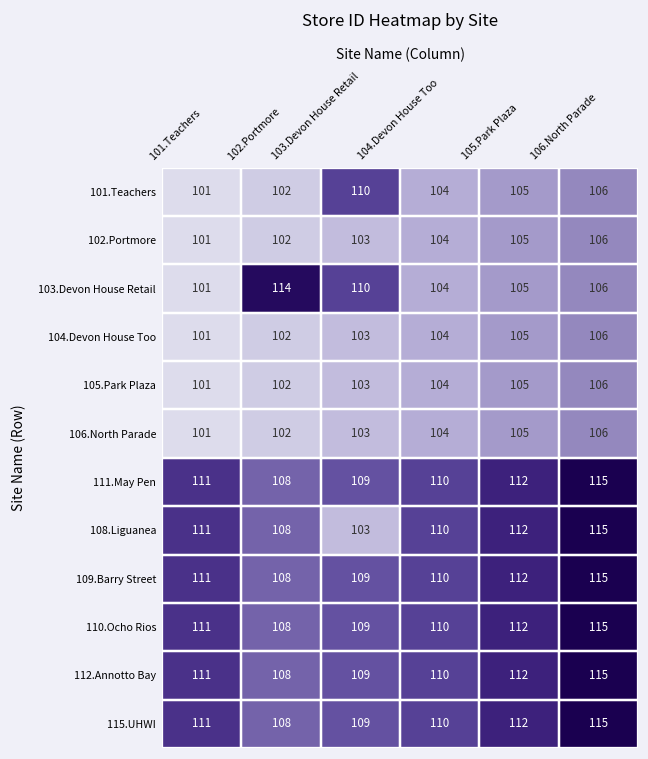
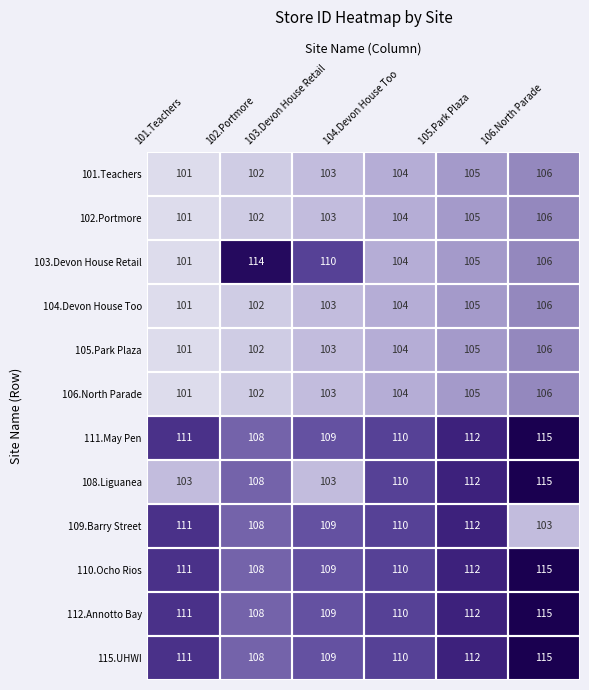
  {
    "101.Teachers": {
      "101.Teachers": 101,
      "102.Portmore": 102,
-     "103.Devon House Retail": 110,
+     "103.Devon House Retail": 103,
      "104.Devon House Too": 104,
      "105.Park Plaza": 105,
      "106.North Parade": 106
    },
    "102.Portmore": {
      "101.Teachers": 101,
      "102.Portmore": 102,
      "103.Devon House Retail": 103,
      "104.Devon House Too": 104,
      "105.Park Plaza": 105,
      "106.North Parade": 106
    },
    "103.Devon House Retail": {
      "101.Teachers": 101,
      "102.Portmore": 114,
      "103.Devon House Retail": 110,
      "104.Devon House Too": 104,
      "105.Park Plaza": 105,
      "106.North Parade": 106
    },
    "104.Devon House Too": {
      "101.Teachers": 101,
      "102.Portmore": 102,
      "103.Devon House Retail": 103,
      "104.Devon House Too": 104,
      "105.Park Plaza": 105,
      "106.North Parade": 106
    },
    "105.Park Plaza": {
      "101.Teachers": 101,
      "102.Portmore": 102,
      "103.Devon House Retail": 103,
      "104.Devon House Too": 104,
      "105.Park Plaza": 105,
      "106.North Parade": 106
    },
    "106.North Parade": {
      "101.Teachers": 101,
      "102.Portmore": 102,
      "103.Devon House Retail": 103,
      "104.Devon House Too": 104,
      "105.Park Plaza": 105,
      "106.North Parade": 106
    },
    "111.May Pen": {
      "101.Teachers": 111,
      "102.Portmore": 108,
      "103.Devon House Retail": 109,
      "104.Devon House Too": 110,
      "105.Park Plaza": 112,
      "106.North Parade": 115
    },
    "108.Liguanea": {
-     "101.Teachers": 111,
+     "101.Teachers": 103,
      "102.Portmore": 108,
      "103.Devon House Retail": 103,
      "104.Devon House Too": 110,
      "105.Park Plaza": 112,
      "106.North Parade": 115
    },
    "109.Barry Street": {
      "101.Teachers": 111,
      "102.Portmore": 108,
      "103.Devon House Retail": 109,
      "104.Devon House Too": 110,
      "105.Park Plaza": 112,
-     "106.North Parade": 115
+     "106.North Parade": 103
    },
    "110.Ocho Rios": {
      "101.Teachers": 111,
      "102.Portmore": 108,
      "103.Devon House Retail": 109,
      "104.Devon House Too": 110,
      "105.Park Plaza": 112,
      "106.North Parade": 115
    },
    "112.Annotto Bay": {
      "101.Teachers": 111,
      "102.Portmore": 108,
      "103.Devon House Retail": 109,
      "104.Devon House Too": 110,
      "105.Park Plaza": 112,
      "106.North Parade": 115
    },
    "115.UHWI": {
      "101.Teachers": 111,
      "102.Portmore": 108,
      "103.Devon House Retail": 109,
      "104.Devon House Too": 110,
      "105.Park Plaza": 112,
      "106.North Parade": 115
    }
  }
